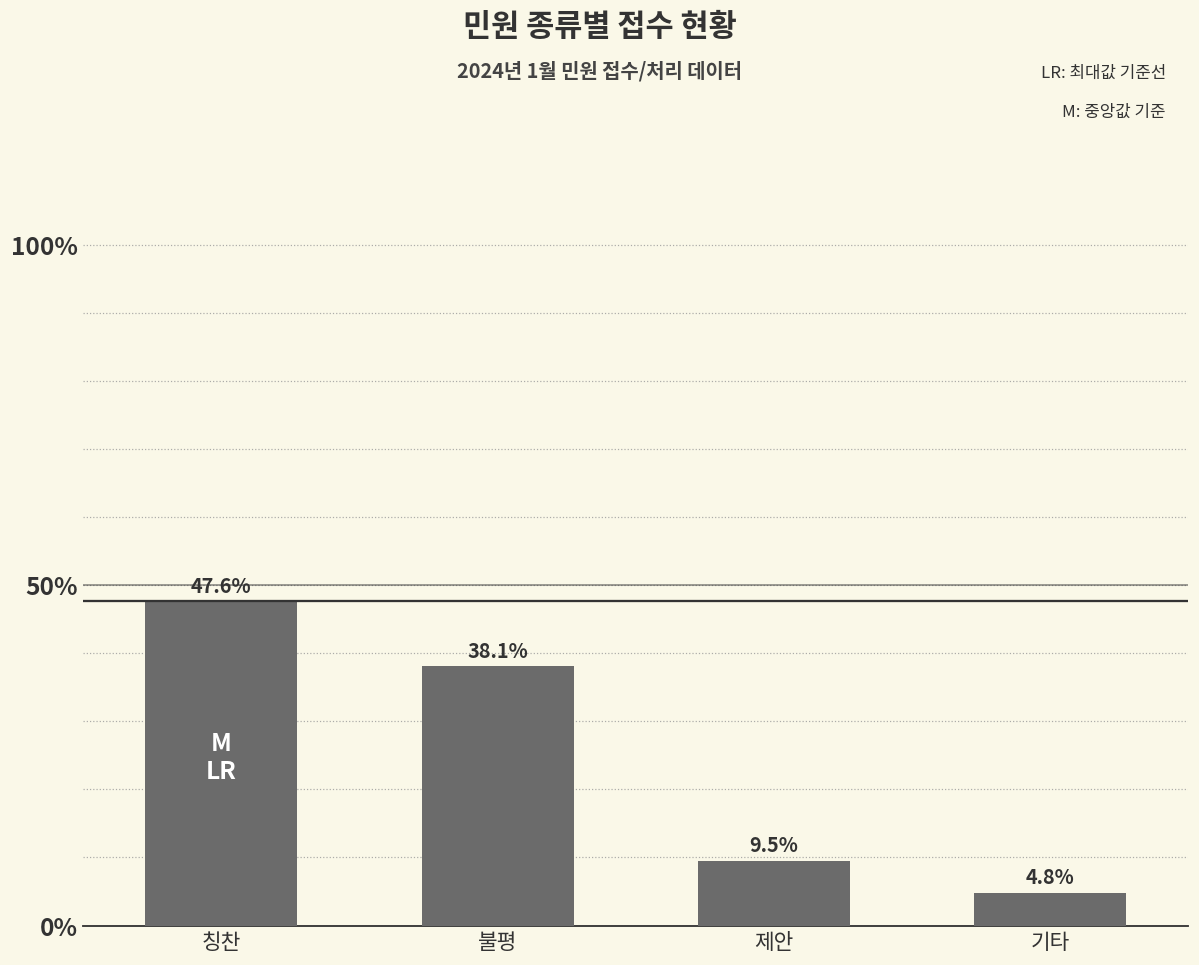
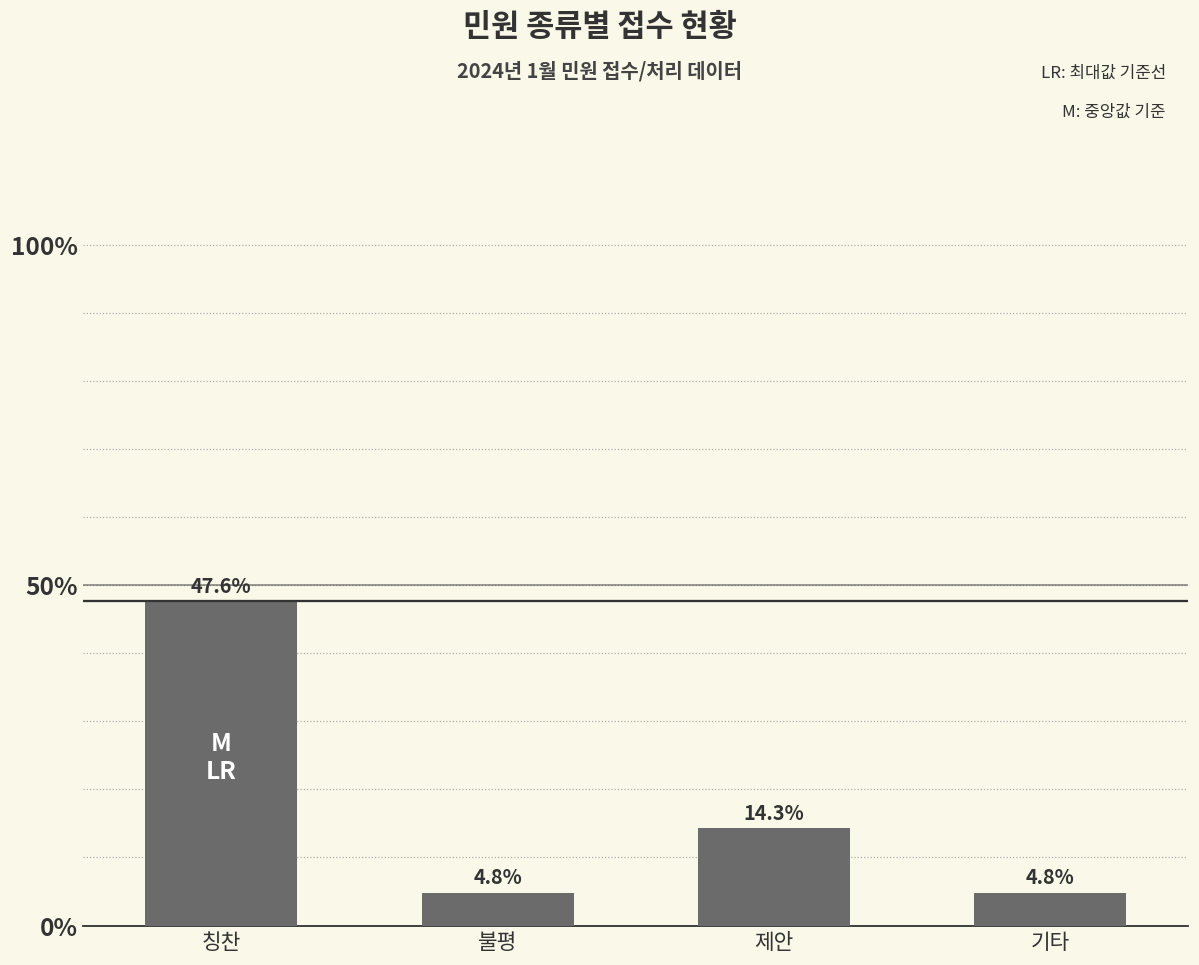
  {
    "칭찬": "47.6%",
-   "불평": "38.1%",
-   "제안": "9.5%",
+   "불평": "4.8%",
+   "제안": "14.3%",
    "기타": "4.8%"
  }
